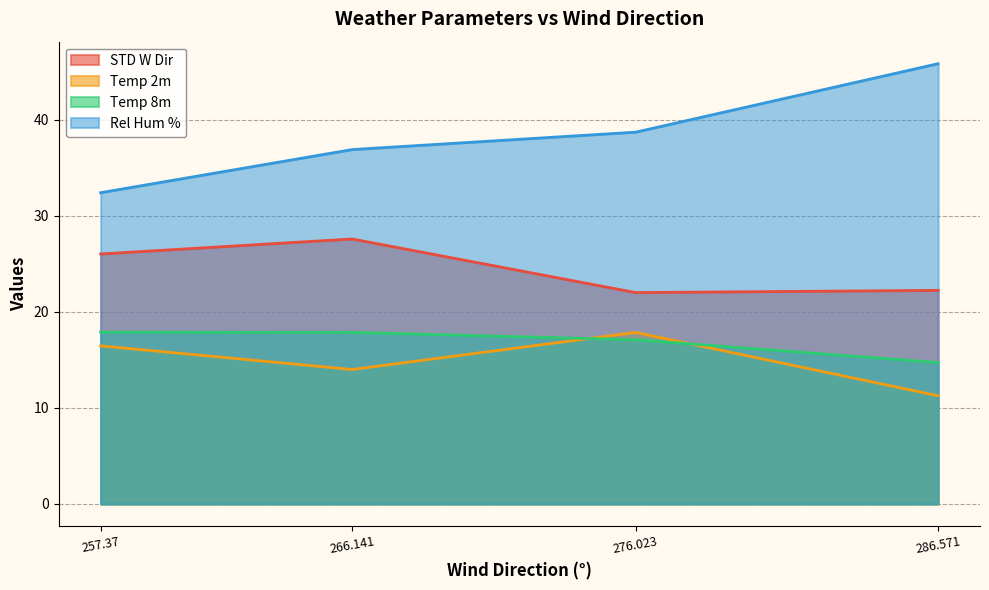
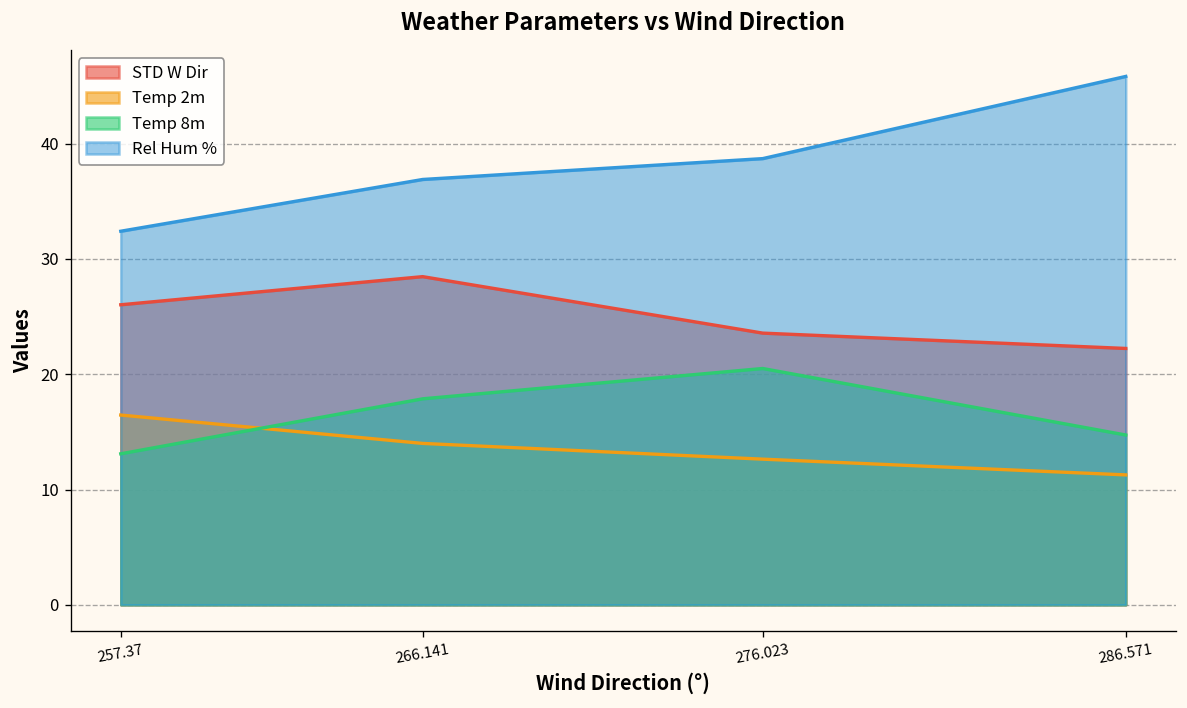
  {
    "STD W Dir": {
      "257.37": 26,
-     "266.141": 27.6,
-     "276.023": 22,
+     "266.141": 28.5,
+     "276.023": 24,
      "286.571": 22
    },
    "Temp 2m": {
      "257.37": 16,
      "266.141": 14,
-     "276.023": 18,
+     "276.023": 13,
      "286.571": 11
    },
    "Temp 8m": {
-     "257.37": 18,
+     "257.37": 13,
      "266.141": 18,
-     "276.023": 17,
+     "276.023": 21,
      "286.571": 15
    },
    "Rel Hum %": {
      "257.37": 32,
      "266.141": 37,
      "276.023": 39,
      "286.571": 46
    }
  }
